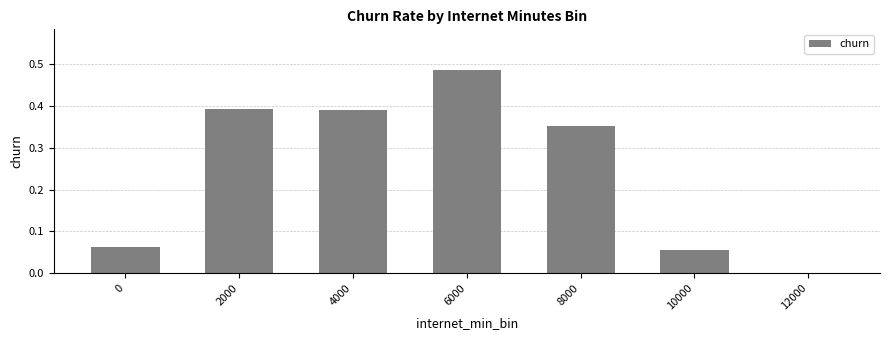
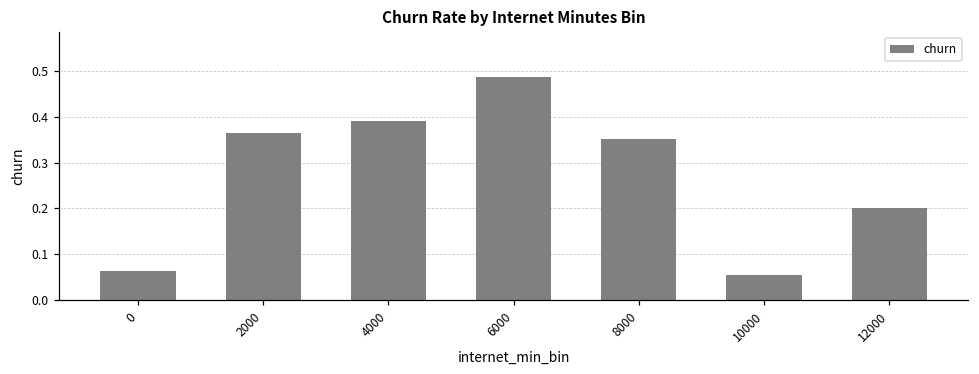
  {
    "0": 0.06,
-   "2000": 0.39,
+   "2000": 0.36,
    "4000": 0.39,
    "6000": 0.49,
    "8000": 0.35,
    "10000": 0.05,
-   "12000": 0.0
+   "12000": 0.2
  }
